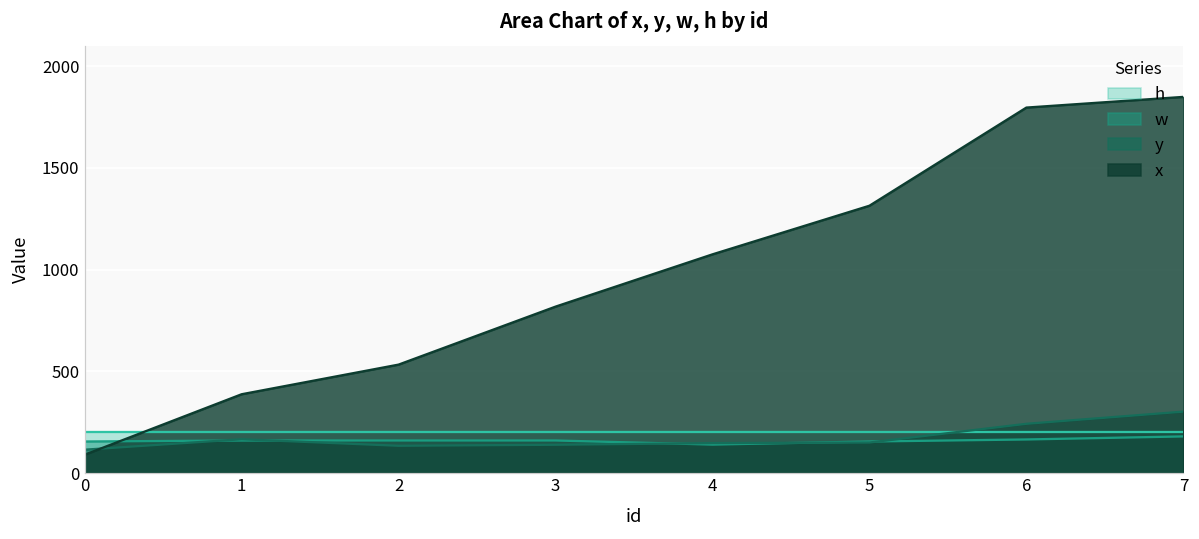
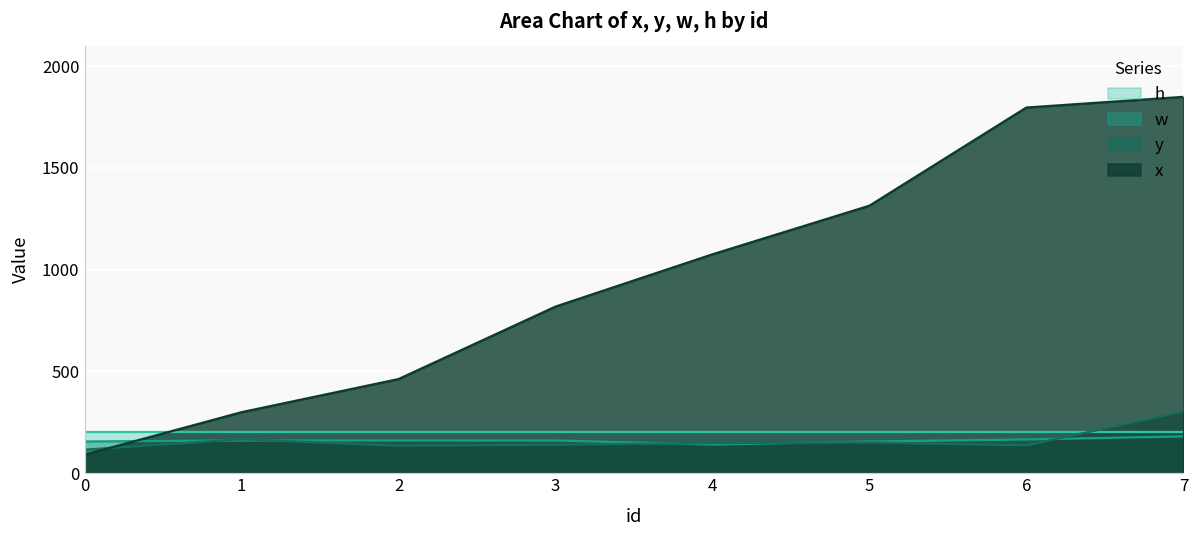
  {
    "y": {
      "0": 110,
      "2": 130,
      "3": 140,
-     "6": 240,
+     "6": 140,
      "7": 300
    },
    "x": {
      "0": 90,
-     "1": 390,
-     "2": 530,
+     "1": 300,
+     "2": 460,
      "3": 820,
      "4": 1080,
      "5": 1310,
      "6": 1800,
      "7": 1850
    }
  }
